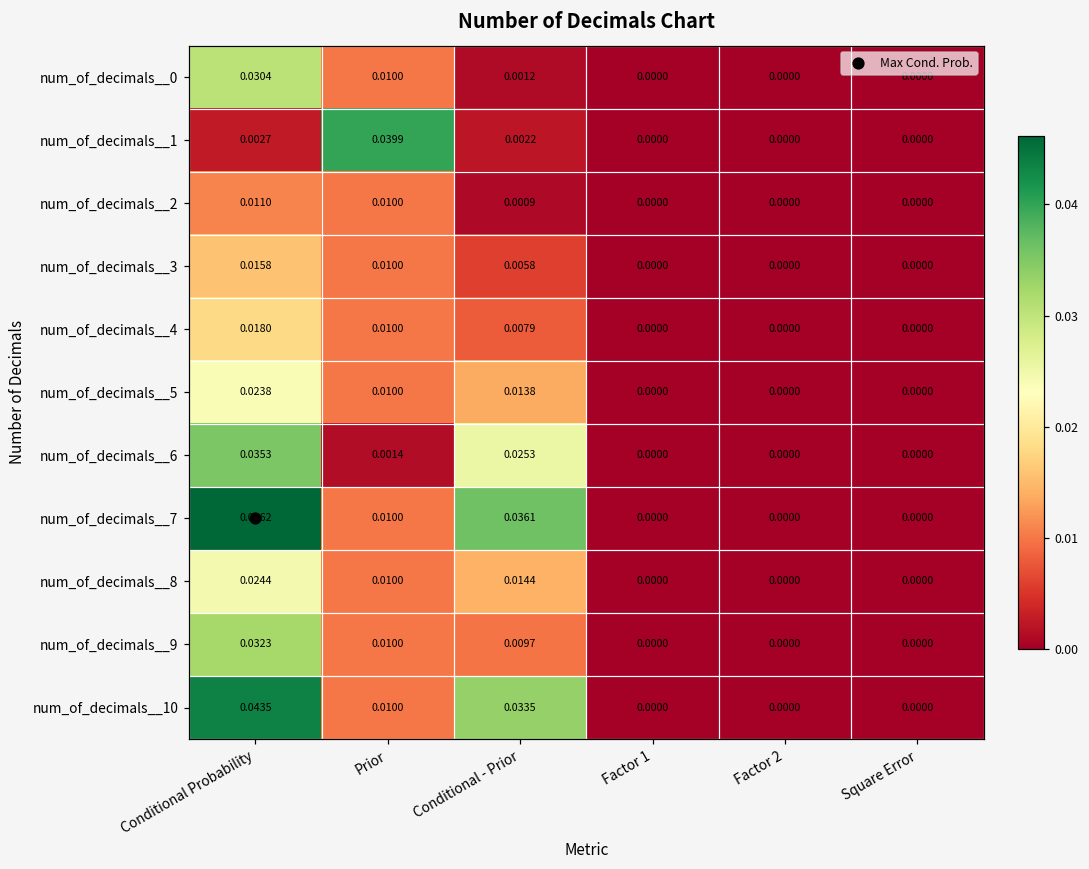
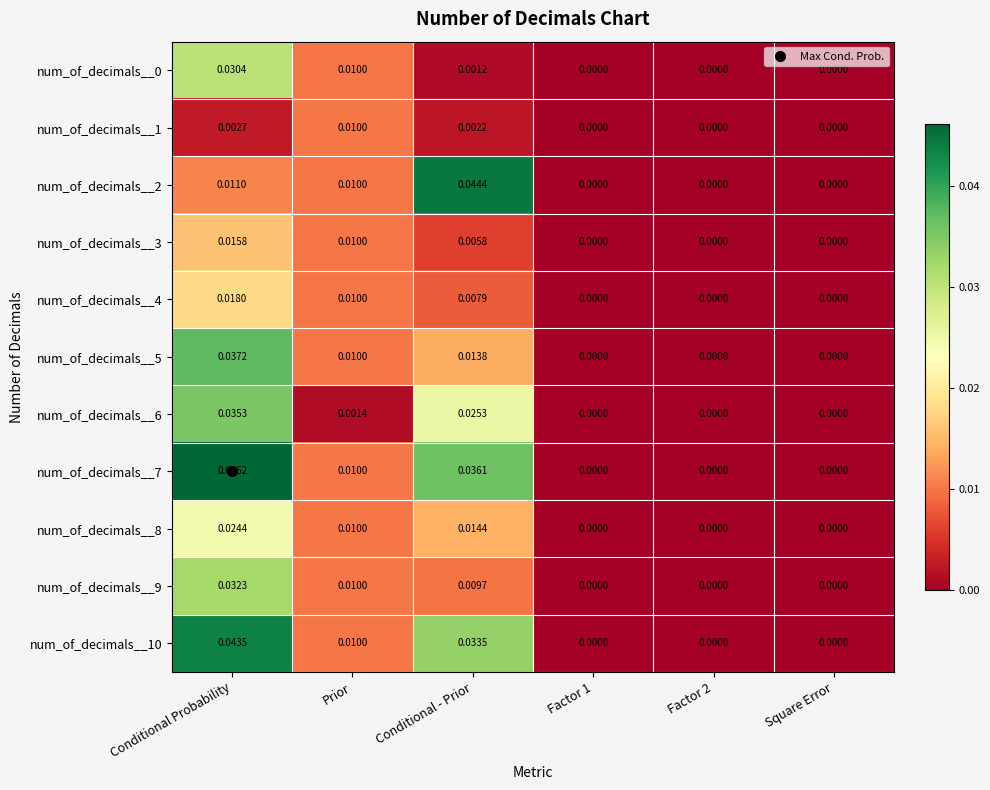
  {
    "num_of_decimals__0": {
      "Conditional Probability": 0.0304,
      "Prior": 0.0100,
      "Conditional - Prior": 0.0012,
      "Factor 1": 0.0000,
      "Factor 2": 0.0000
    },
    "num_of_decimals__1": {
      "Conditional Probability": 0.0027,
-     "Prior": 0.0399,
+     "Prior": 0.0100,
      "Conditional - Prior": 0.0022,
      "Factor 1": 0.0000,
      "Factor 2": 0.0000,
      "Square Error": 0.0000
    },
    "num_of_decimals__2": {
      "Conditional Probability": 0.0110,
      "Prior": 0.0100,
-     "Conditional - Prior": 0.0009,
+     "Conditional - Prior": 0.0444,
      "Factor 1": 0.0000,
      "Factor 2": 0.0000,
      "Square Error": 0.0000
    },
    "num_of_decimals__3": {
      "Conditional Probability": 0.0158,
      "Prior": 0.0100,
      "Conditional - Prior": 0.0058,
      "Factor 1": 0.0000,
      "Factor 2": 0.0000,
      "Square Error": 0.0000
    },
    "num_of_decimals__4": {
      "Conditional Probability": 0.0180,
      "Prior": 0.0100,
      "Conditional - Prior": 0.0079,
      "Factor 1": 0.0000,
      "Factor 2": 0.0000,
      "Square Error": 0.0000
    },
    "num_of_decimals__5": {
-     "Conditional Probability": 0.0238,
+     "Conditional Probability": 0.0372,
      "Prior": 0.0100,
      "Conditional - Prior": 0.0138,
      "Factor 1": 0.0000,
      "Factor 2": 0.0000,
      "Square Error": 0.0000
    },
    "num_of_decimals__6": {
      "Conditional Probability": 0.0353,
      "Prior": 0.0014,
      "Conditional - Prior": 0.0253,
      "Factor 1": 0.0000,
      "Factor 2": 0.0000,
      "Square Error": 0.0000
    },
    "num_of_decimals__7": {
      "Prior": 0.0100,
      "Conditional - Prior": 0.0361,
      "Factor 1": 0.0000,
      "Factor 2": 0.0000,
      "Square Error": 0.0000
    },
    "num_of_decimals__8": {
      "Conditional Probability": 0.0244,
      "Prior": 0.0100,
      "Conditional - Prior": 0.0144,
      "Factor 1": 0.0000,
      "Factor 2": 0.0000,
      "Square Error": 0.0000
    },
    "num_of_decimals__9": {
      "Conditional Probability": 0.0323,
      "Prior": 0.0100,
      "Conditional - Prior": 0.0097,
      "Factor 1": 0.0000,
      "Factor 2": 0.0000,
      "Square Error": 0.0000
    },
    "num_of_decimals__10": {
      "Conditional Probability": 0.0435,
      "Prior": 0.0100,
      "Conditional - Prior": 0.0335,
      "Factor 1": 0.0000,
      "Factor 2": 0.0000,
      "Square Error": 0.0000
    }
  }
